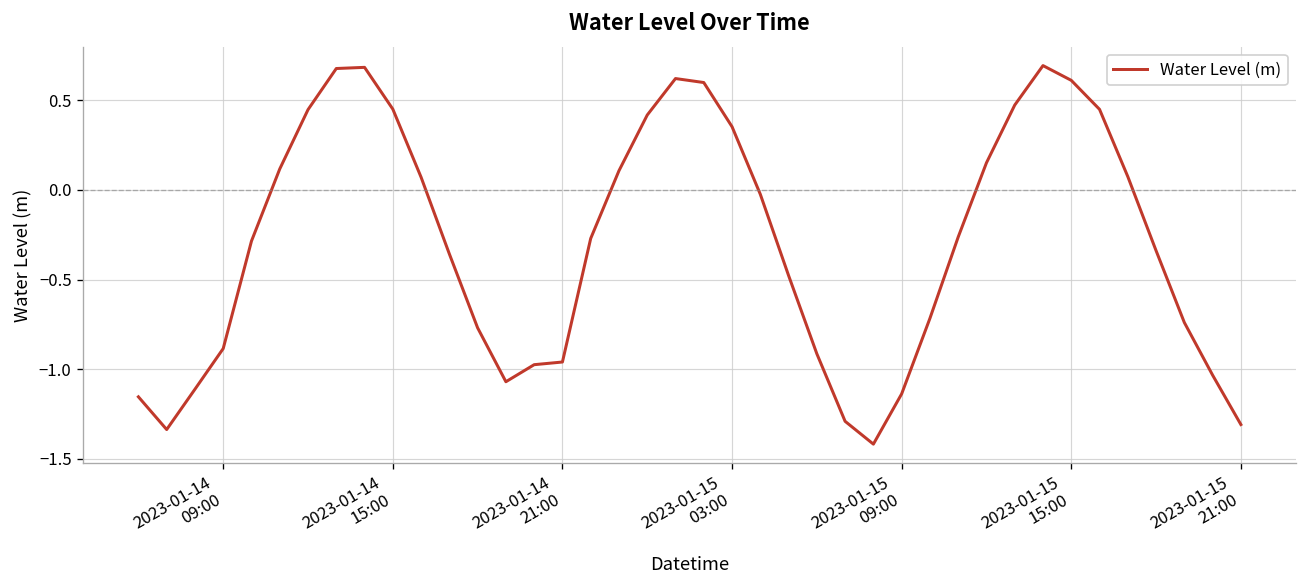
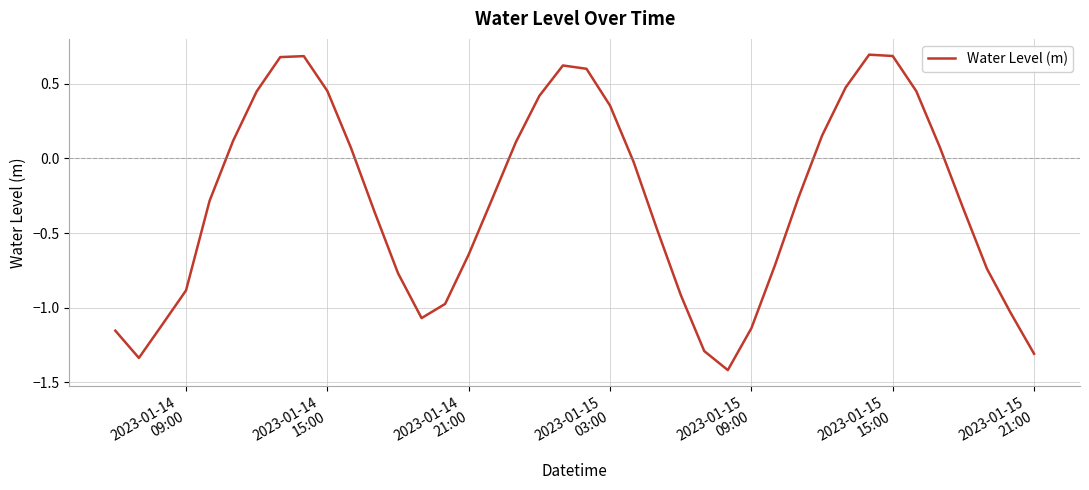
  {
    "2023-01-14 09:00": -0.88,
    "2023-01-14 15:00": 0.45,
-   "2023-01-14 21:00": -0.96,
+   "2023-01-14 21:00": -0.64,
    "2023-01-15 03:00": 0.35,
    "2023-01-15 09:00": -1.14,
-   "2023-01-15 15:00": 0.61,
+   "2023-01-15 15:00": 0.69,
    "2023-01-15 21:00": -1.31
  }
